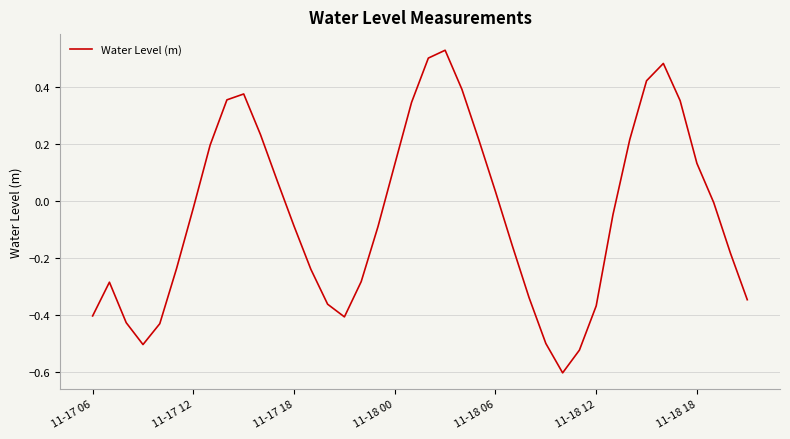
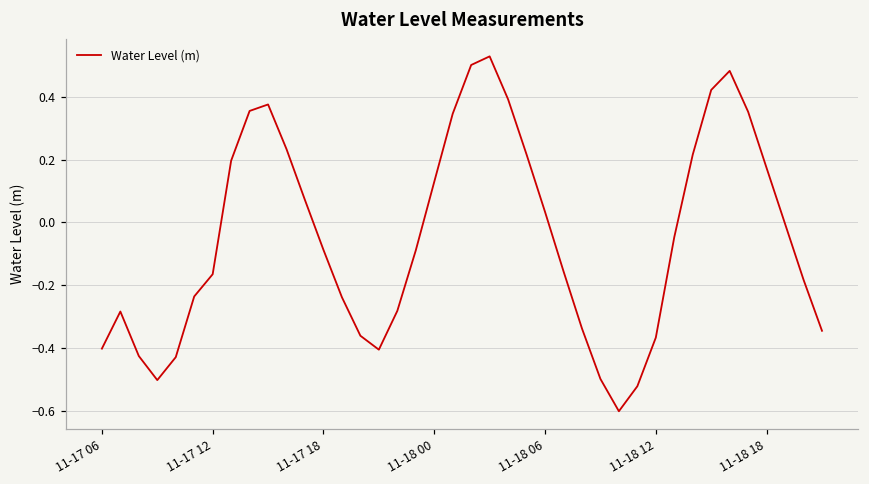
  {
    "11-17 06": -0.40,
-   "11-17 12": -0.02,
+   "11-17 12": -0.16,
    "11-17 18": -0.09,
    "11-18 00": 0.13,
    "11-18 06": 0.03,
    "11-18 12": -0.37,
-   "11-18 18": 0.13
+   "11-18 18": 0.17
  }
